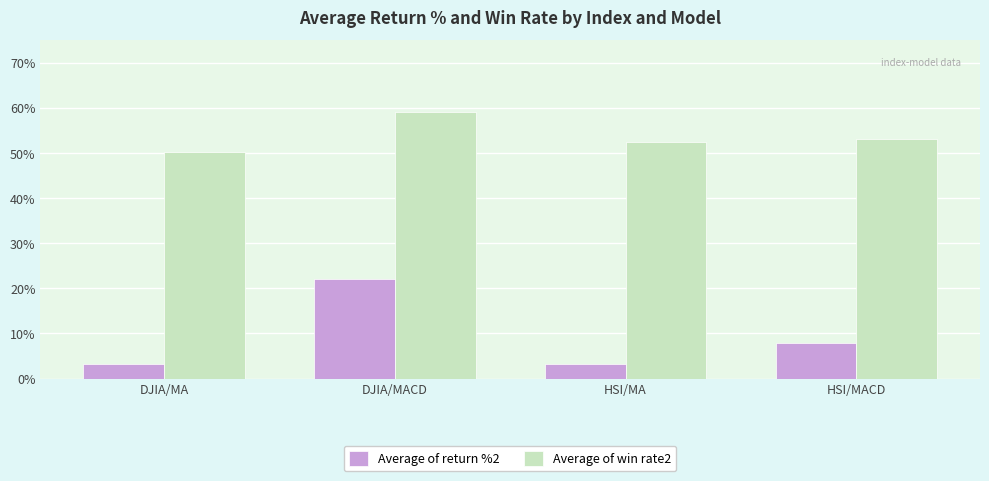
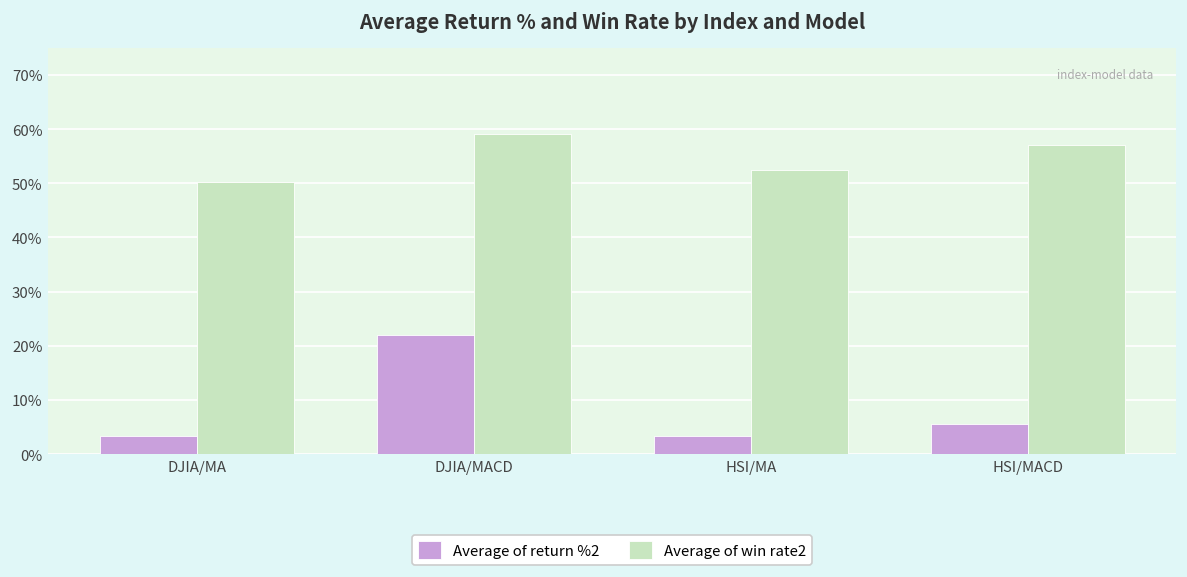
  {
    "Average of return %2": {
      "DJIA/MA": "3%",
      "DJIA/MACD": "22%",
      "HSI/MA": "3%",
-     "HSI/MACD": "8%"
+     "HSI/MACD": "6%"
    },
    "Average of win rate2": {
      "DJIA/MA": "50%",
      "DJIA/MACD": "59%",
      "HSI/MA": "53%",
-     "HSI/MACD": "53%"
+     "HSI/MACD": "57%"
    }
  }
